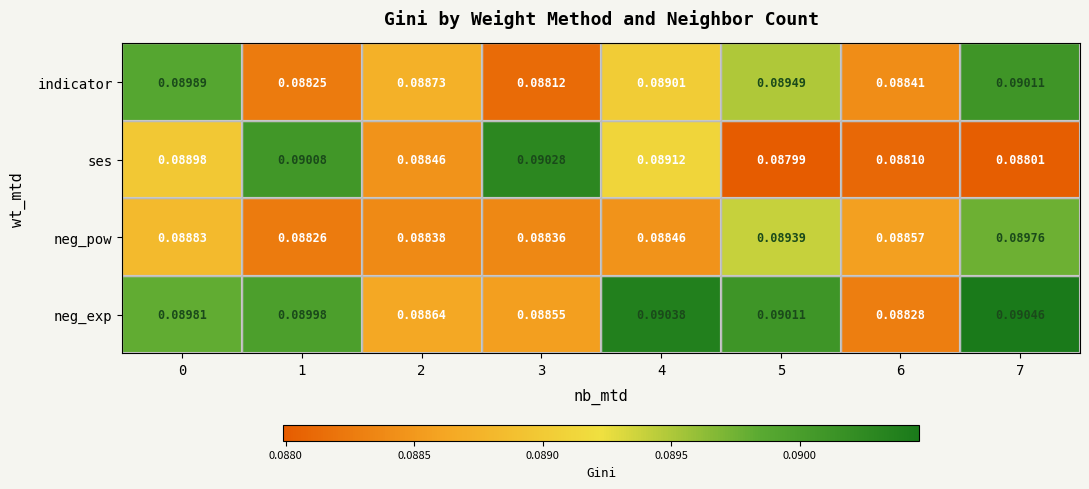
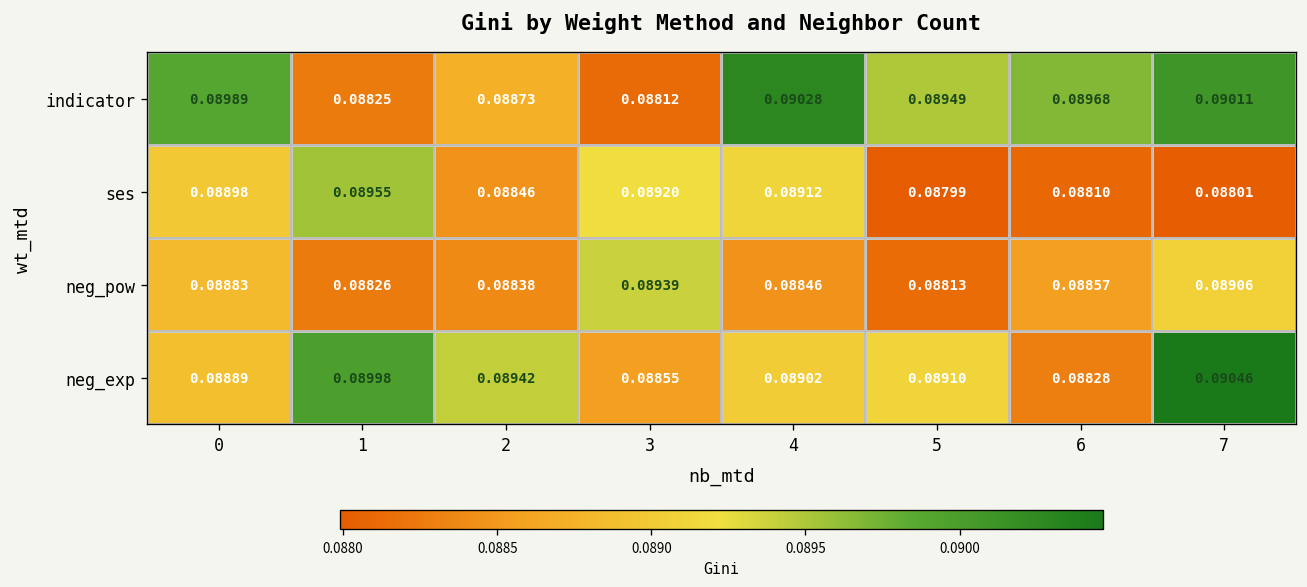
  {
    "indicator": {
      "0": 0.08989,
      "1": 0.08825,
      "2": 0.08873,
      "3": 0.08812,
-     "4": 0.08901,
+     "4": 0.09028,
      "5": 0.08949,
-     "6": 0.08841,
+     "6": 0.08968,
      "7": 0.09011
    },
    "ses": {
      "0": 0.08898,
-     "1": 0.09008,
+     "1": 0.08955,
      "2": 0.08846,
-     "3": 0.09028,
+     "3": 0.08920,
      "4": 0.08912,
      "5": 0.08799,
      "6": 0.08810,
      "7": 0.08801
    },
    "neg_pow": {
      "0": 0.08883,
      "1": 0.08826,
      "2": 0.08838,
-     "3": 0.08836,
+     "3": 0.08939,
      "4": 0.08846,
-     "5": 0.08939,
+     "5": 0.08813,
      "6": 0.08857,
-     "7": 0.08976
+     "7": 0.08906
    },
    "neg_exp": {
-     "0": 0.08981,
+     "0": 0.08889,
      "1": 0.08998,
-     "2": 0.08864,
+     "2": 0.08942,
      "3": 0.08855,
-     "4": 0.09038,
-     "5": 0.09011,
+     "4": 0.08902,
+     "5": 0.08910,
      "6": 0.08828,
      "7": 0.09046
    }
  }
